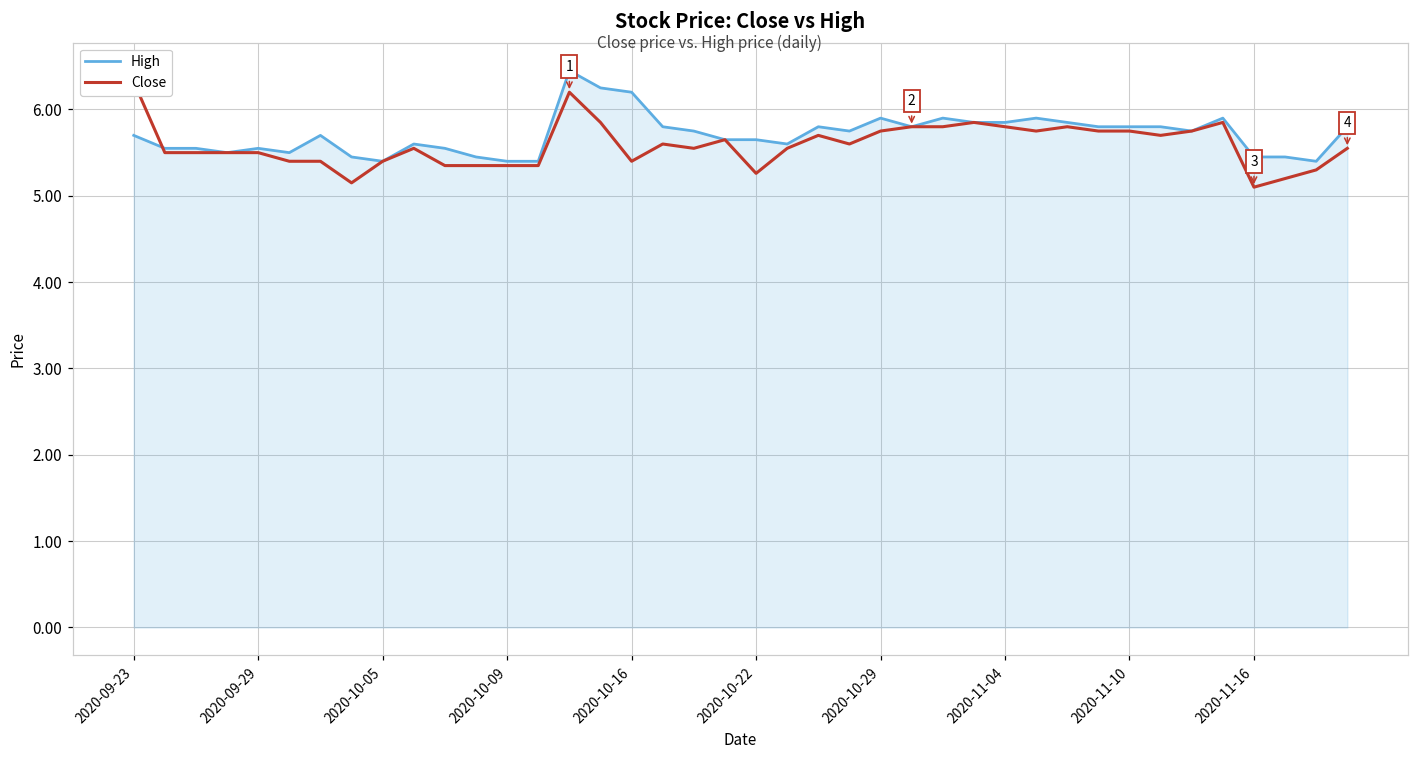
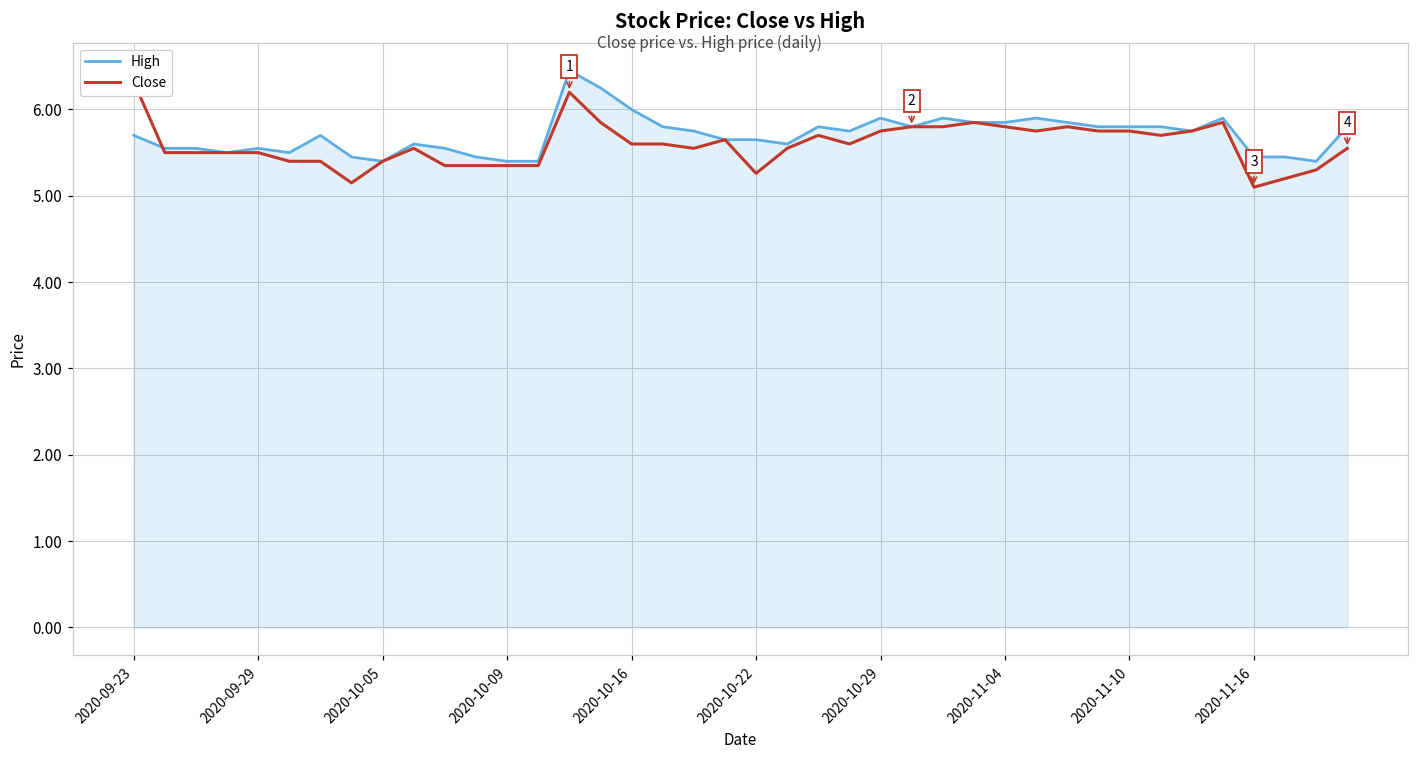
  {
    "High": {
      "2020-09-23": 5.7,
      "2020-09-29": 5.6,
      "2020-10-09": 5.4,
-     "2020-10-16": 6.2,
+     "2020-10-16": 6.0,
      "2020-10-22": 5.7,
      "2020-10-29": 5.9,
      "2020-11-04": 5.9,
      "2020-11-10": 5.8
    },
    "Close": {
      "2020-09-29": 5.5,
      "2020-10-09": 5.4,
-     "2020-10-16": 5.4,
+     "2020-10-16": 5.6,
      "2020-10-22": 5.3,
      "2020-10-29": 5.8,
      "2020-11-04": 5.8,
      "2020-11-10": 5.8,
      "2020-11-16": 5.1
    }
  }
